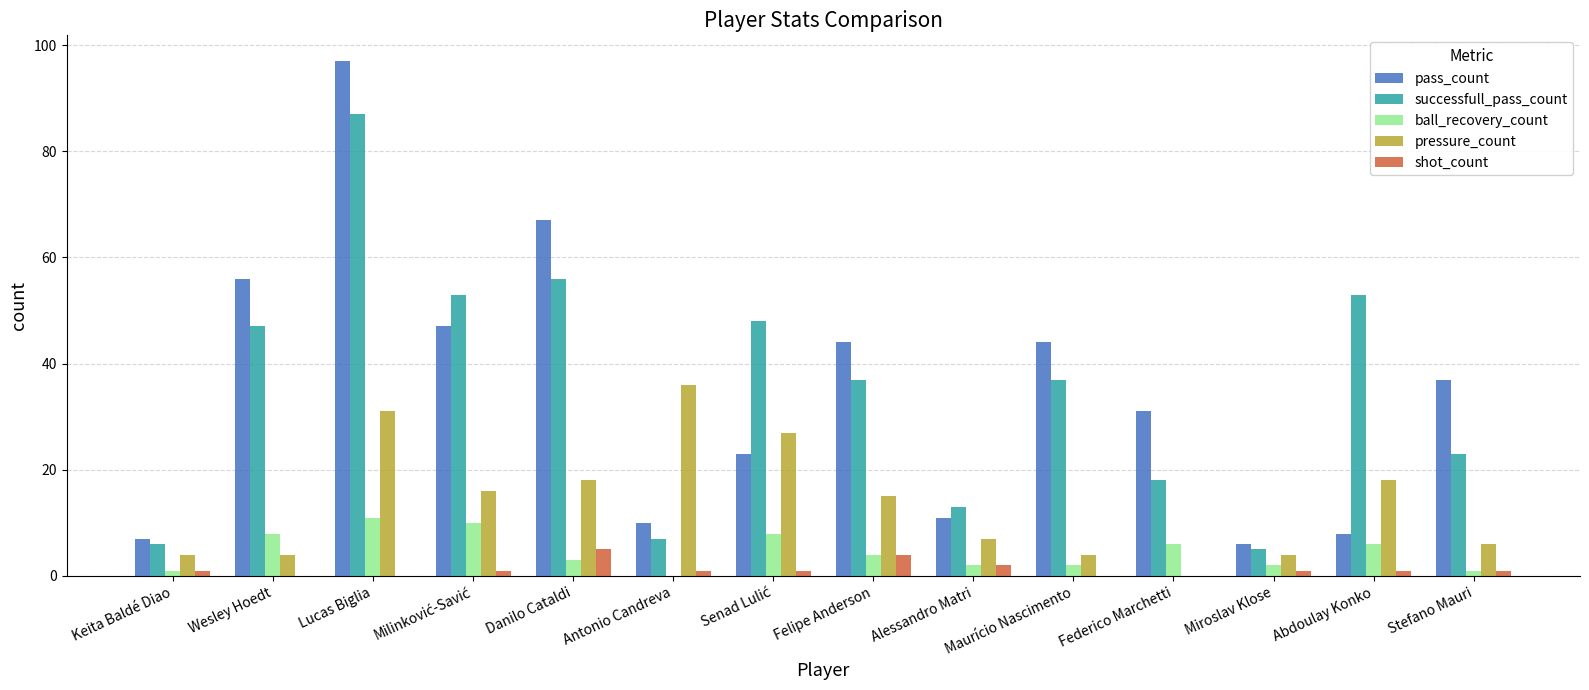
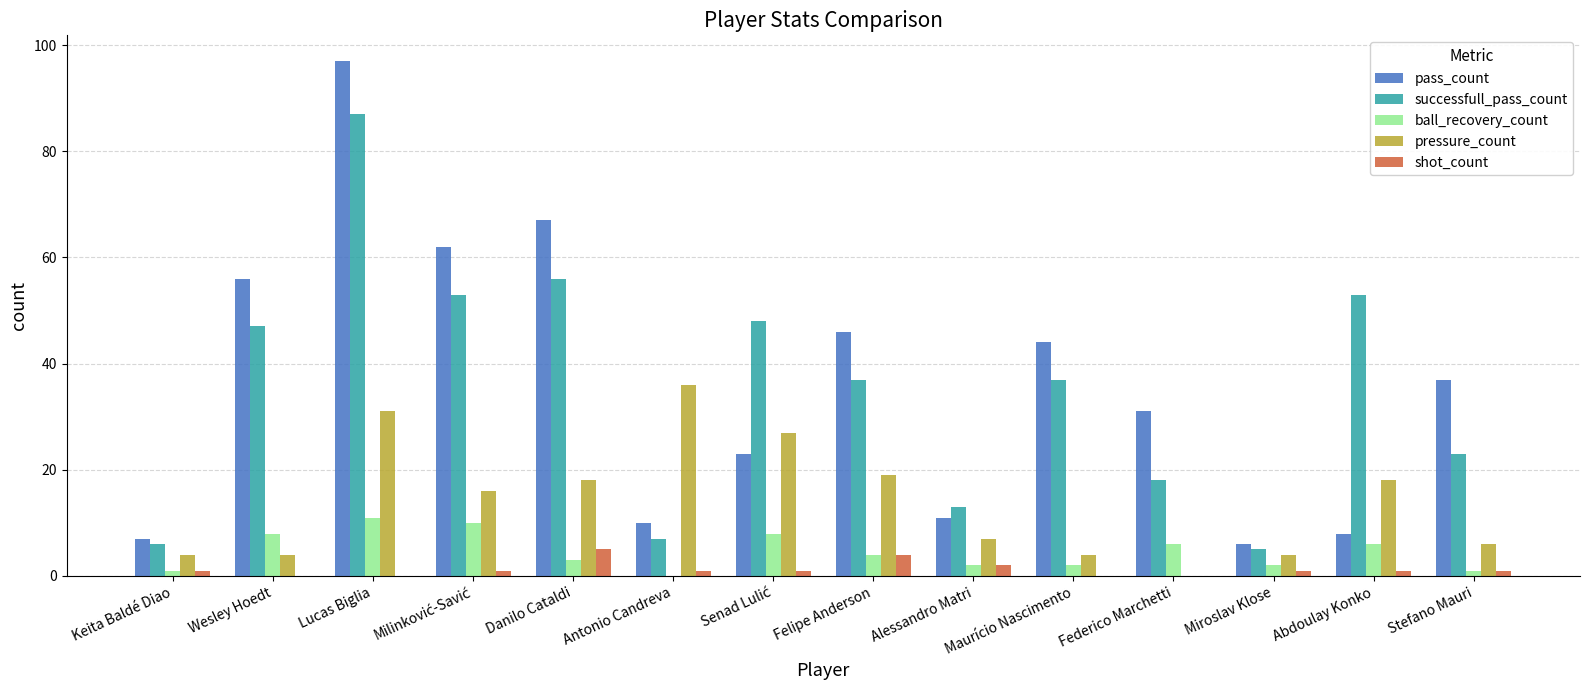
  {
    "pass_count": {
      "Keita Baldé Diao": 7,
      "Wesley Hoedt": 56,
      "Lucas Biglia": 97,
-     "Milinković-Savić": 47,
+     "Milinković-Savić": 62,
      "Danilo Cataldi": 67,
      "Antonio Candreva": 10,
      "Senad Lulić": 23,
-     "Felipe Anderson": 44,
+     "Felipe Anderson": 46,
      "Alessandro Matri": 11,
      "Maurício Nascimento": 44,
      "Federico Marchetti": 31,
      "Miroslav Klose": 6,
      "Abdoulay Konko": 8,
      "Stefano Mauri": 37
    },
    "successfull_pass_count": {
      "Keita Baldé Diao": 6,
      "Wesley Hoedt": 47,
      "Lucas Biglia": 87,
      "Milinković-Savić": 53,
      "Danilo Cataldi": 56,
      "Antonio Candreva": 7,
      "Senad Lulić": 48,
      "Felipe Anderson": 37,
      "Alessandro Matri": 13,
      "Maurício Nascimento": 37,
      "Federico Marchetti": 18,
      "Miroslav Klose": 5,
      "Abdoulay Konko": 53,
      "Stefano Mauri": 23
    },
    "ball_recovery_count": {
      "Keita Baldé Diao": 1,
      "Wesley Hoedt": 8,
      "Lucas Biglia": 11,
      "Milinković-Savić": 10,
      "Danilo Cataldi": 3,
      "Antonio Candreva": 0,
      "Senad Lulić": 8,
      "Felipe Anderson": 4,
      "Alessandro Matri": 2,
      "Maurício Nascimento": 2,
      "Federico Marchetti": 6,
      "Miroslav Klose": 2,
      "Abdoulay Konko": 6,
      "Stefano Mauri": 1
    },
    "pressure_count": {
      "Keita Baldé Diao": 4,
      "Wesley Hoedt": 4,
      "Lucas Biglia": 31,
      "Milinković-Savić": 16,
      "Danilo Cataldi": 18,
      "Antonio Candreva": 36,
      "Senad Lulić": 27,
-     "Felipe Anderson": 15,
+     "Felipe Anderson": 19,
      "Alessandro Matri": 7,
      "Maurício Nascimento": 4,
      "Federico Marchetti": 0,
      "Miroslav Klose": 4,
      "Abdoulay Konko": 18,
      "Stefano Mauri": 6
    },
    "shot_count": {
      "Keita Baldé Diao": 1,
      "Wesley Hoedt": 0,
      "Lucas Biglia": 0,
      "Milinković-Savić": 1,
      "Danilo Cataldi": 5,
      "Antonio Candreva": 1,
      "Senad Lulić": 1,
      "Felipe Anderson": 4,
      "Alessandro Matri": 2,
      "Maurício Nascimento": 0,
      "Federico Marchetti": 0,
      "Miroslav Klose": 1,
      "Abdoulay Konko": 1,
      "Stefano Mauri": 1
    }
  }
